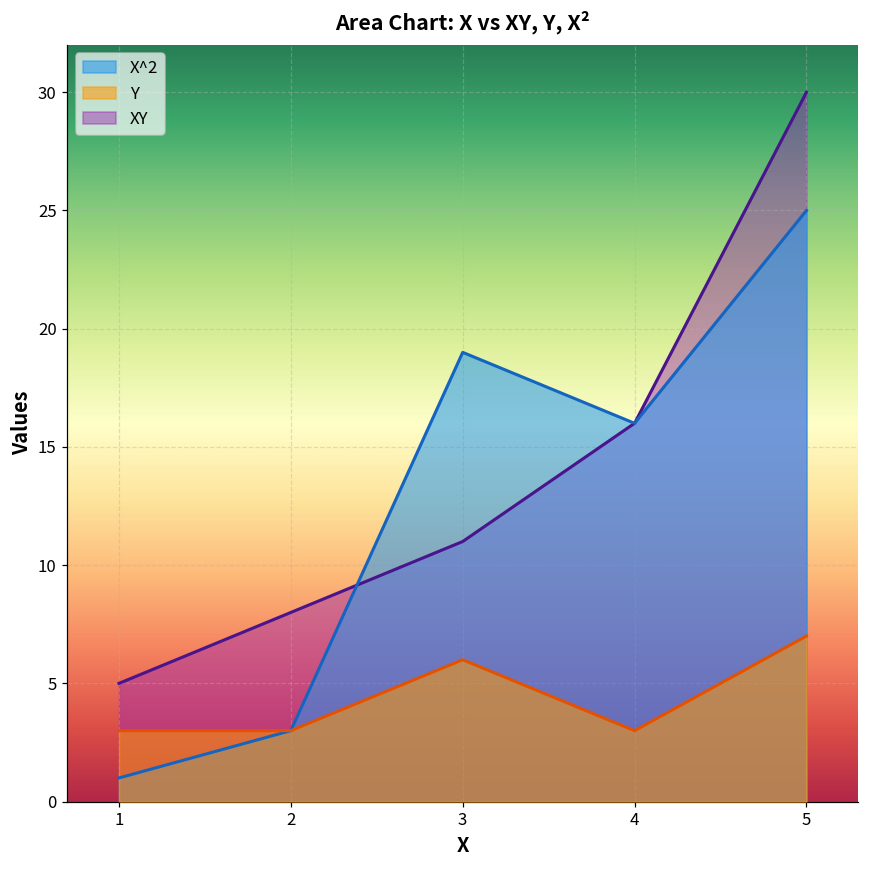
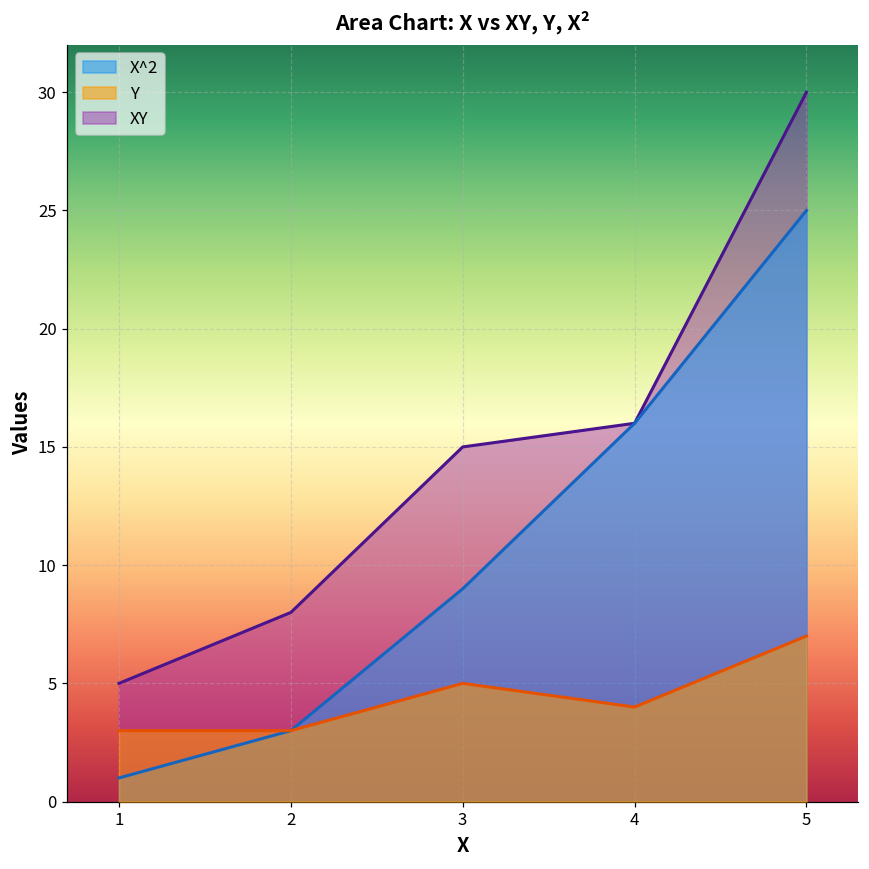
  {
    "X^2": {
      "1": 1,
-     "3": 19,
+     "3": 9,
      "5": 25
    },
    "Y": {
      "1": 3,
-     "3": 6,
-     "4": 3,
+     "3": 5,
+     "4": 4,
      "5": 7
    },
    "XY": {
      "1": 5,
      "2": 8,
-     "3": 11,
+     "3": 15,
      "5": 30
    }
  }
